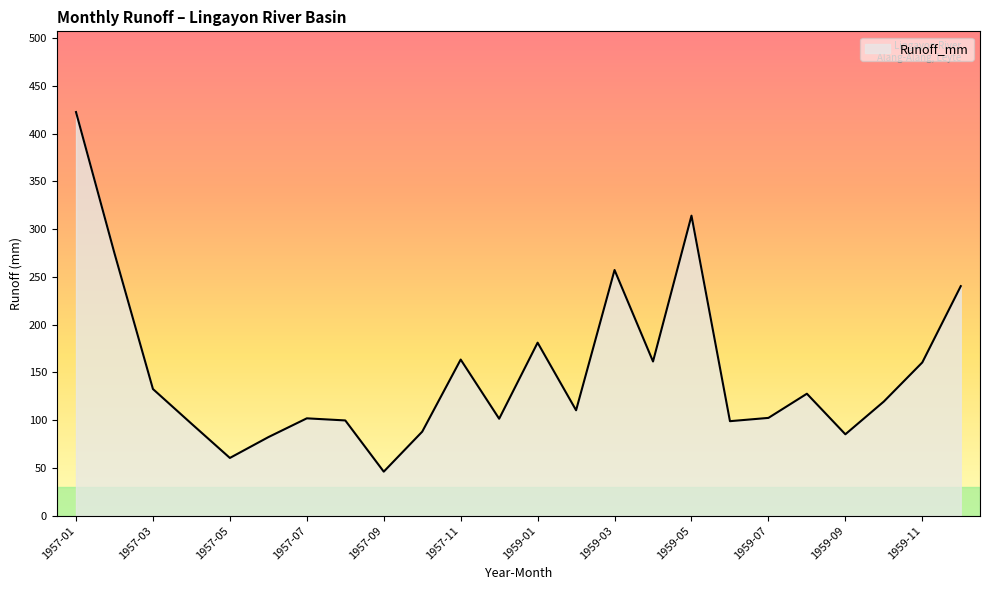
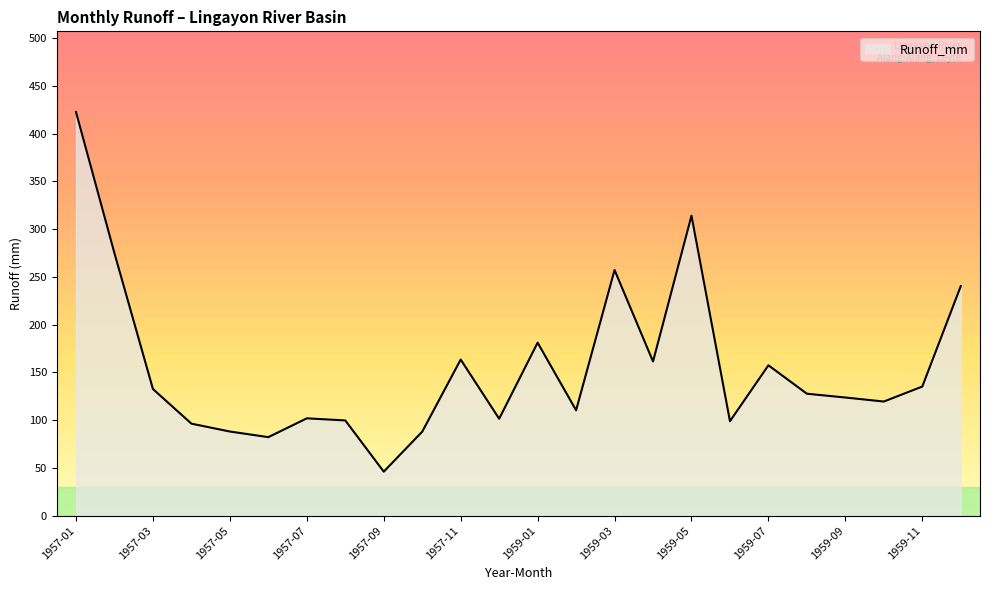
  {
    "1957-01": 420,
    "1957-03": 130,
-   "1957-05": 60,
+   "1957-05": 90,
    "1957-07": 100,
    "1957-09": 50,
    "1957-11": 160,
    "1959-01": 180,
    "1959-03": 260,
    "1959-05": 310,
-   "1959-07": 100,
-   "1959-09": 90,
-   "1959-11": 160
+   "1959-07": 160,
+   "1959-09": 120,
+   "1959-11": 140
  }
